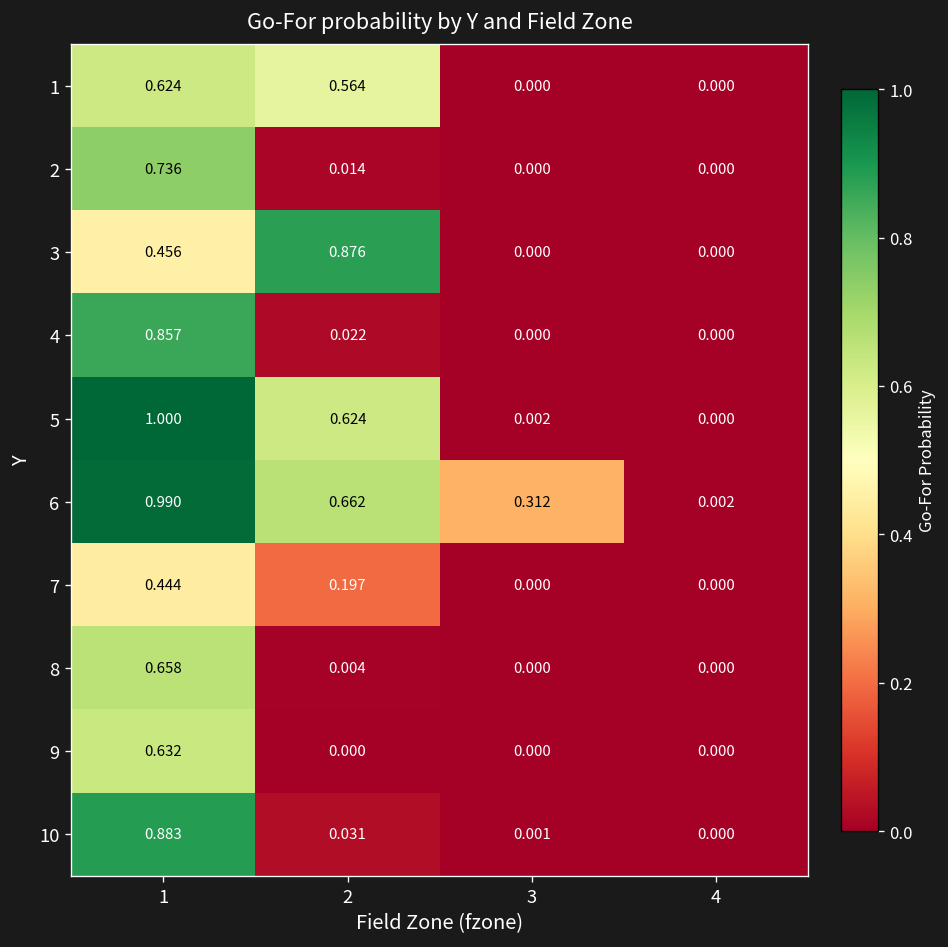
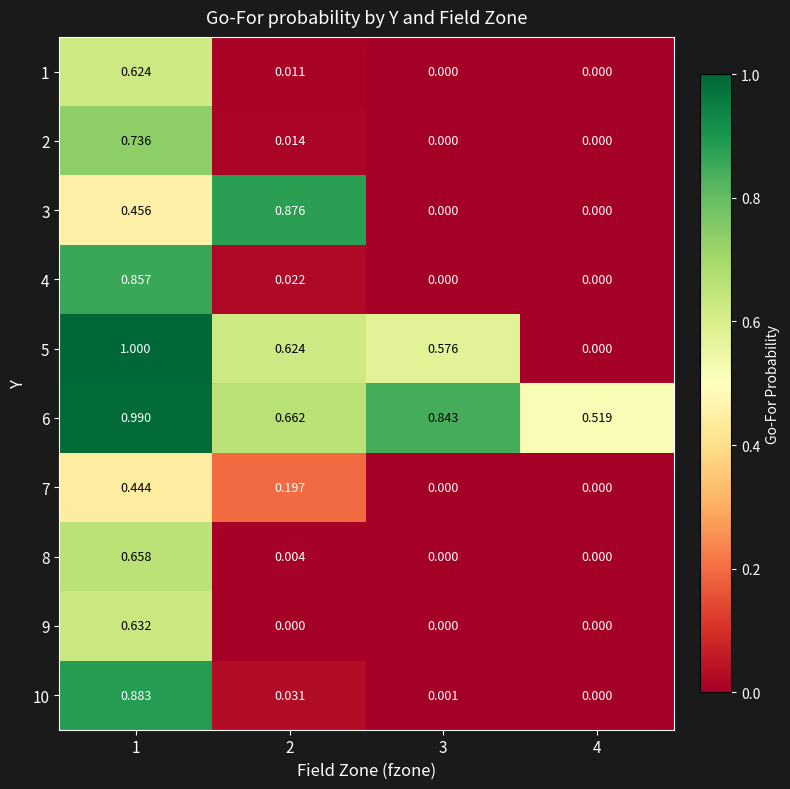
  {
    "1": {
      "1": 0.624,
-     "2": 0.564,
+     "2": 0.011,
      "3": 0.000,
      "4": 0.000
    },
    "2": {
      "1": 0.736,
      "2": 0.014,
      "3": 0.000,
      "4": 0.000
    },
    "3": {
      "1": 0.456,
      "2": 0.876,
      "3": 0.000,
      "4": 0.000
    },
    "4": {
      "1": 0.857,
      "2": 0.022,
      "3": 0.000,
      "4": 0.000
    },
    "5": {
      "1": 1.000,
      "2": 0.624,
-     "3": 0.002,
+     "3": 0.576,
      "4": 0.000
    },
    "6": {
      "1": 0.990,
      "2": 0.662,
-     "3": 0.312,
-     "4": 0.002
+     "3": 0.843,
+     "4": 0.519
    },
    "7": {
      "1": 0.444,
      "2": 0.197,
      "3": 0.000,
      "4": 0.000
    },
    "8": {
      "1": 0.658,
      "2": 0.004,
      "3": 0.000,
      "4": 0.000
    },
    "9": {
      "1": 0.632,
      "2": 0.000,
      "3": 0.000,
      "4": 0.000
    },
    "10": {
      "1": 0.883,
      "2": 0.031,
      "3": 0.001,
      "4": 0.000
    }
  }
